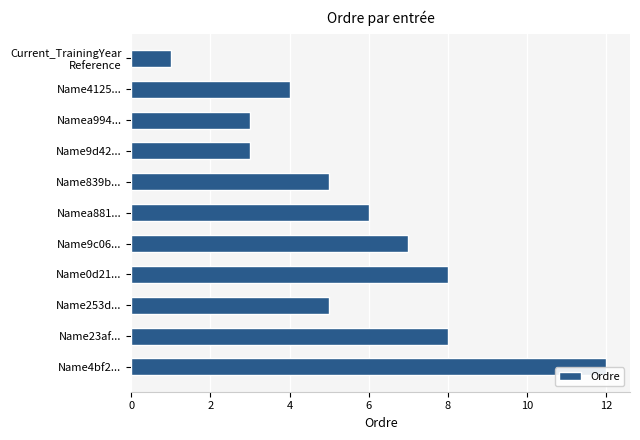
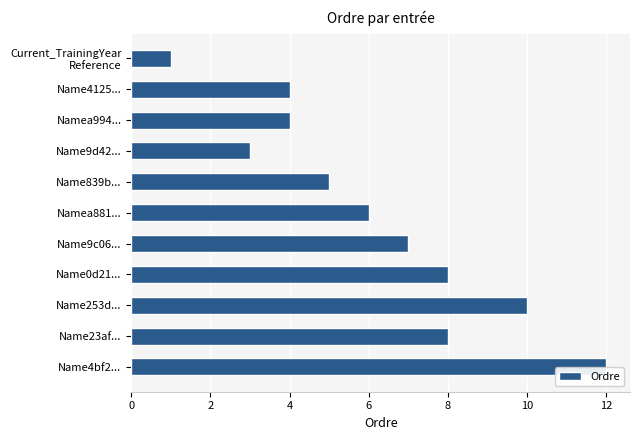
  {
    "Current_TrainingYear Reference": 1,
    "Name4125...": 4,
-   "Namea994...": 3,
+   "Namea994...": 4,
    "Name9d42...": 3,
    "Name839b...": 5,
    "Namea881...": 6,
    "Name9c06...": 7,
    "Name0d21...": 8,
-   "Name253d...": 5,
+   "Name253d...": 10,
    "Name23af...": 8,
    "Name4bf2...": 12
  }
